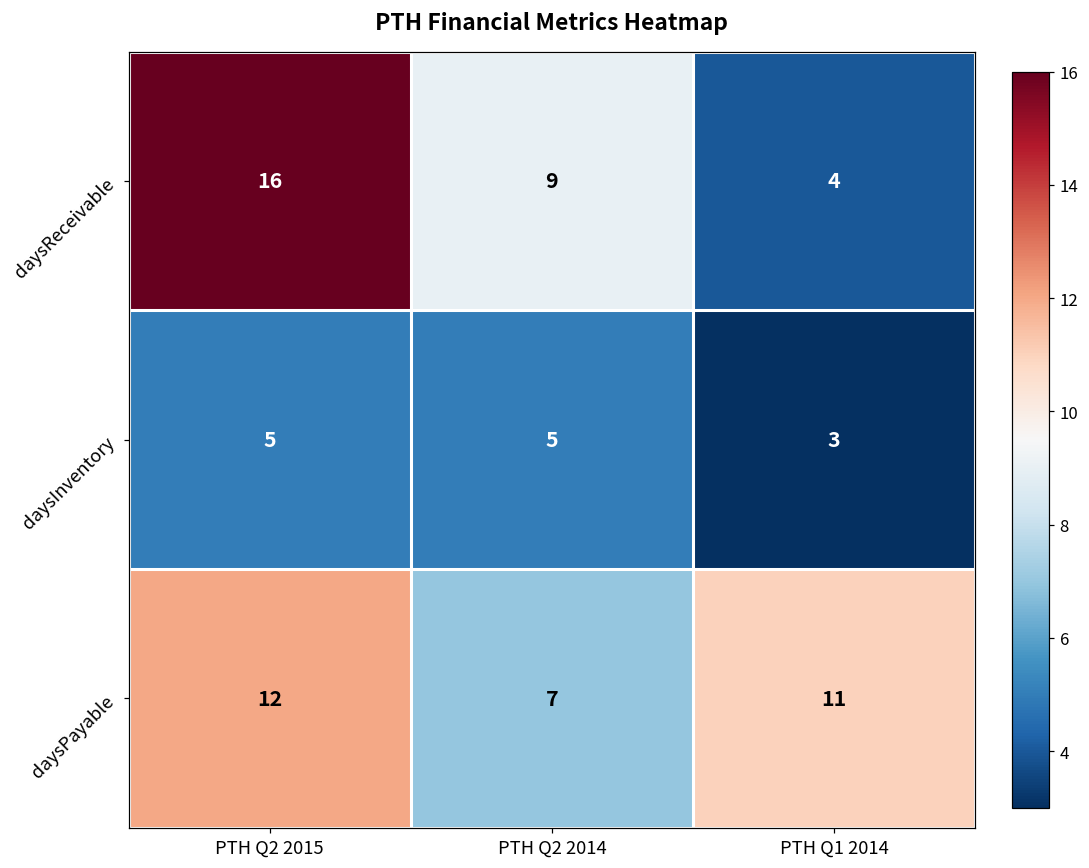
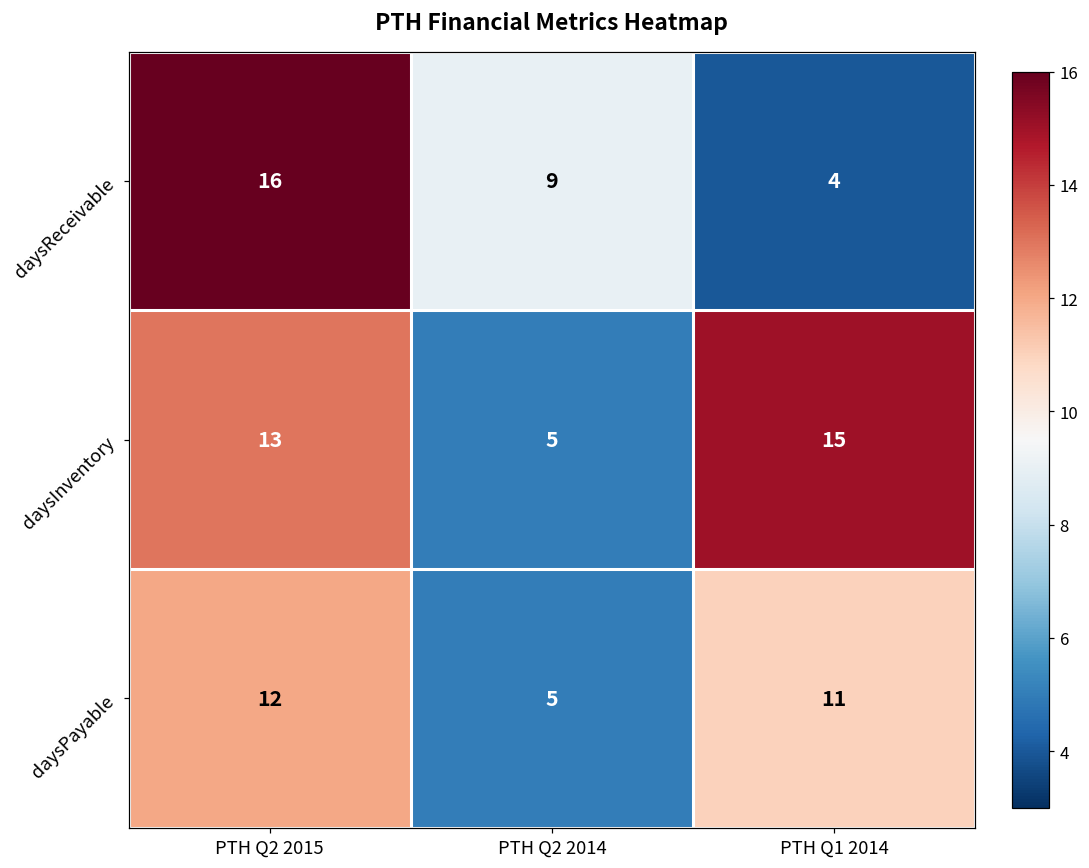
  {
    "daysReceivable": {
      "PTH Q2 2015": 16,
      "PTH Q2 2014": 9,
      "PTH Q1 2014": 4
    },
    "daysInventory": {
-     "PTH Q2 2015": 5,
+     "PTH Q2 2015": 13,
      "PTH Q2 2014": 5,
-     "PTH Q1 2014": 3
+     "PTH Q1 2014": 15
    },
    "daysPayable": {
      "PTH Q2 2015": 12,
-     "PTH Q2 2014": 7,
+     "PTH Q2 2014": 5,
      "PTH Q1 2014": 11
    }
  }
